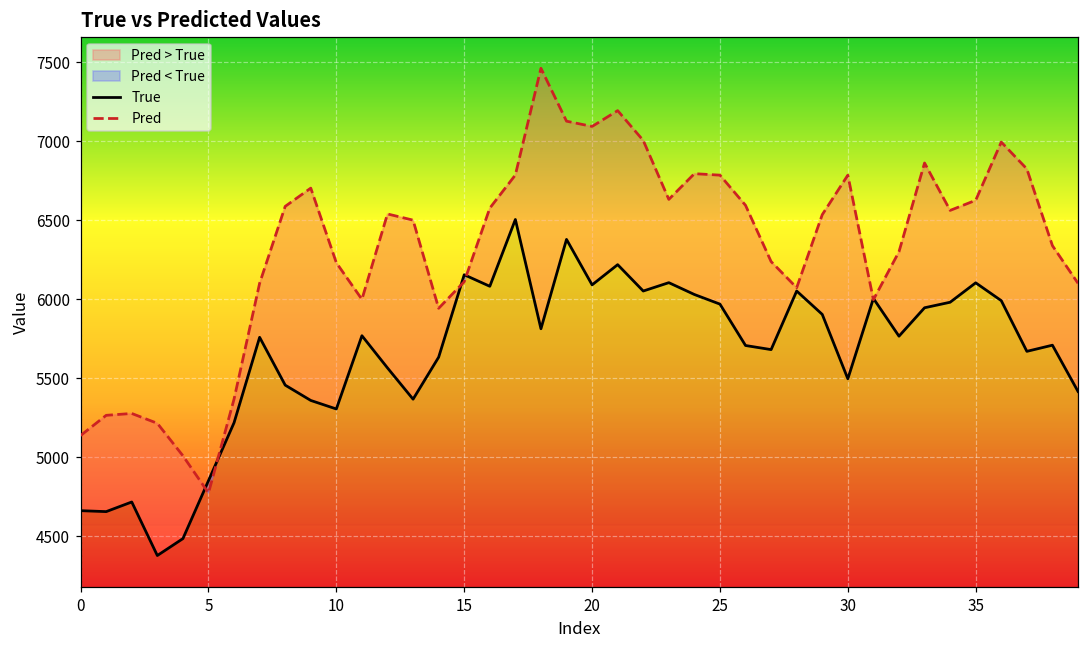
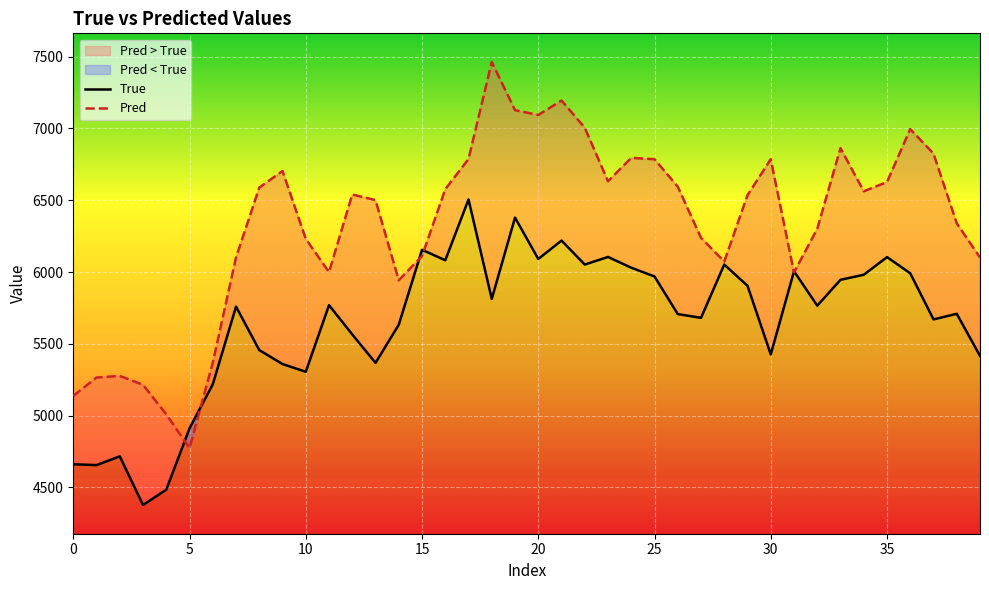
  {
    "True": {
      "0": 4660,
-     "5": 4850,
+     "5": 4910,
      "10": 5310,
      "15": 6160,
      "20": 6090,
      "25": 5970,
-     "30": 5500,
+     "30": 5430,
      "35": 6100
    },
    "Pred": {
      "0": 5140,
      "5": 4770,
      "10": 6230,
      "15": 6110,
      "20": 7090,
      "25": 6790,
      "30": 6790,
      "35": 6630
    }
  }
